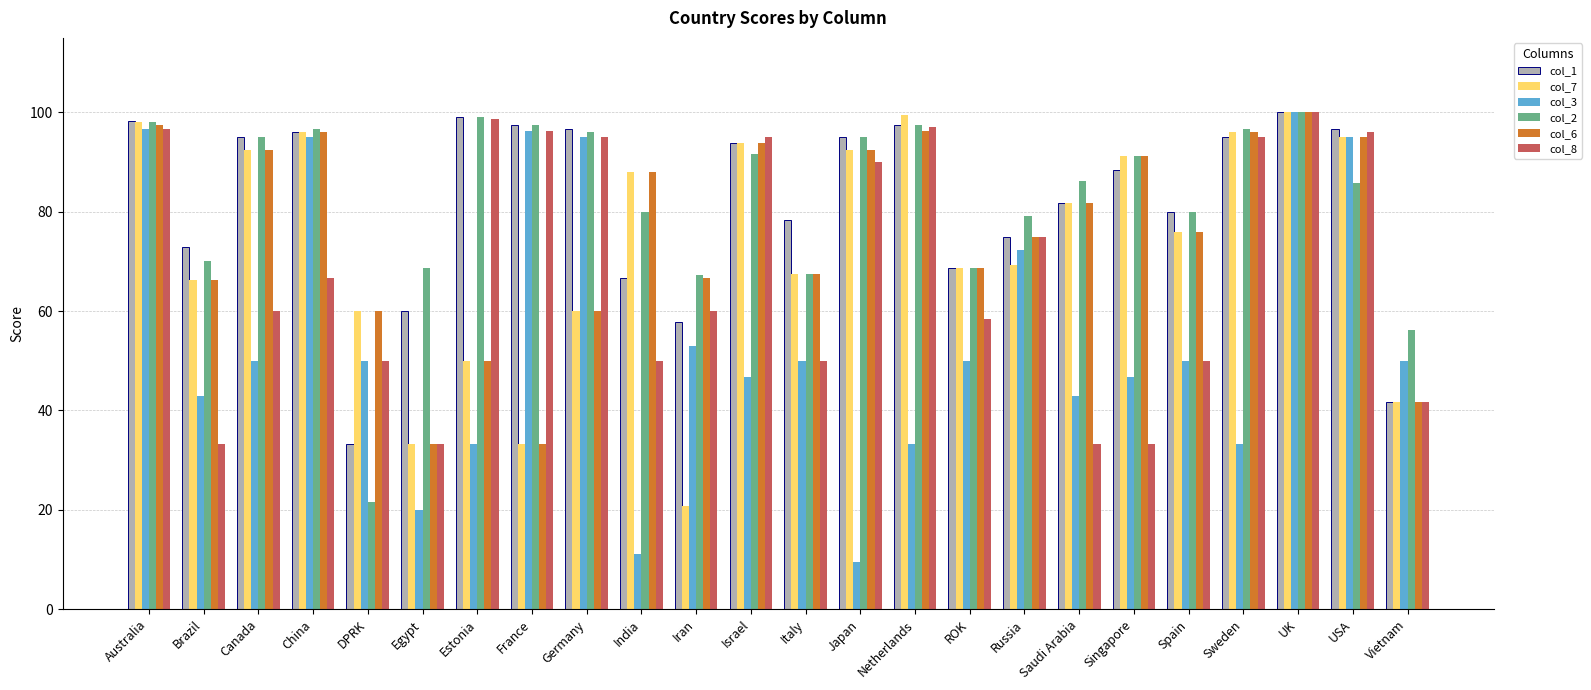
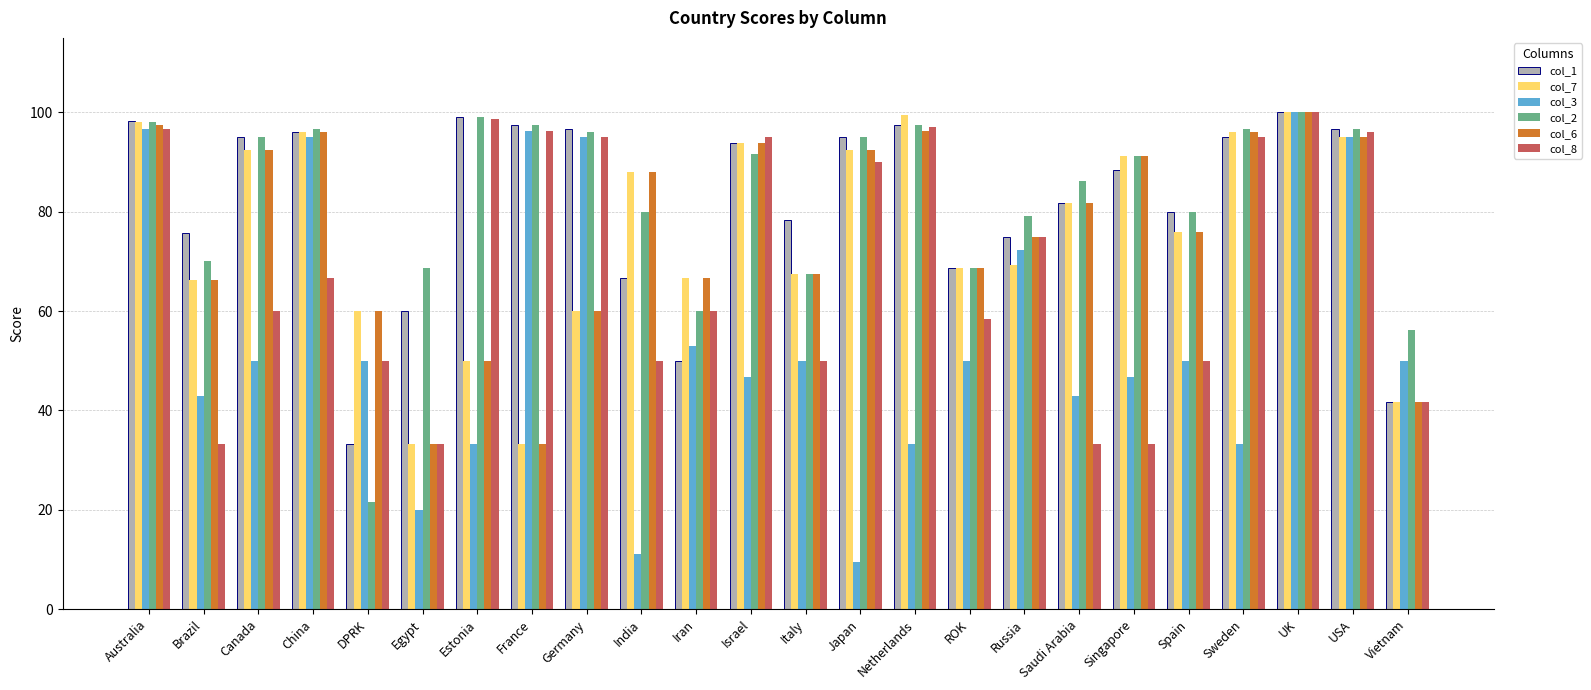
  {
    "col_1": {
      "Australia": 98,
-     "Brazil": 73,
+     "Brazil": 76,
      "Canada": 95,
      "China": 96,
      "DPRK": 33,
      "Egypt": 60,
      "Estonia": 99,
      "France": 98,
      "Germany": 97,
      "India": 67,
-     "Iran": 58,
+     "Iran": 50,
      "Israel": 94,
      "Italy": 78,
      "Japan": 95,
      "Netherlands": 98,
      "ROK": 69,
      "Russia": 75,
      "Saudi Arabia": 82,
      "Singapore": 88,
      "Spain": 80,
      "Sweden": 95,
      "UK": 100,
      "USA": 97,
      "Vietnam": 42
    },
    "col_7": {
      "Australia": 98,
      "Brazil": 66,
      "Canada": 93,
      "China": 96,
      "DPRK": 60,
      "Egypt": 33,
      "Estonia": 50,
      "France": 33,
      "Germany": 60,
      "India": 88,
-     "Iran": 21,
+     "Iran": 67,
      "Israel": 94,
      "Italy": 68,
      "Japan": 93,
      "Netherlands": 99,
      "ROK": 69,
      "Russia": 69,
      "Saudi Arabia": 82,
      "Singapore": 91,
      "Spain": 76,
      "Sweden": 96,
      "UK": 100,
      "USA": 95,
      "Vietnam": 42
    },
    "col_3": {
      "Australia": 97,
      "Brazil": 43,
      "Canada": 50,
      "China": 95,
      "DPRK": 50,
      "Egypt": 20,
      "Estonia": 33,
      "France": 96,
      "Germany": 95,
      "India": 11,
      "Iran": 53,
      "Israel": 47,
      "Italy": 50,
      "Japan": 10,
      "Netherlands": 33,
      "ROK": 50,
      "Russia": 72,
      "Saudi Arabia": 43,
      "Singapore": 47,
      "Spain": 50,
      "Sweden": 33,
      "UK": 100,
      "USA": 95,
      "Vietnam": 50
    },
    "col_2": {
      "Australia": 98,
      "Brazil": 70,
      "Canada": 95,
      "China": 97,
      "DPRK": 22,
      "Egypt": 69,
      "Estonia": 99,
      "France": 98,
      "Germany": 96,
      "India": 80,
-     "Iran": 67,
+     "Iran": 60,
      "Israel": 92,
      "Italy": 68,
      "Japan": 95,
      "Netherlands": 98,
      "ROK": 69,
      "Russia": 79,
      "Saudi Arabia": 86,
      "Singapore": 91,
      "Spain": 80,
      "Sweden": 97,
      "UK": 100,
-     "USA": 86,
+     "USA": 97,
      "Vietnam": 56
    }
  }
